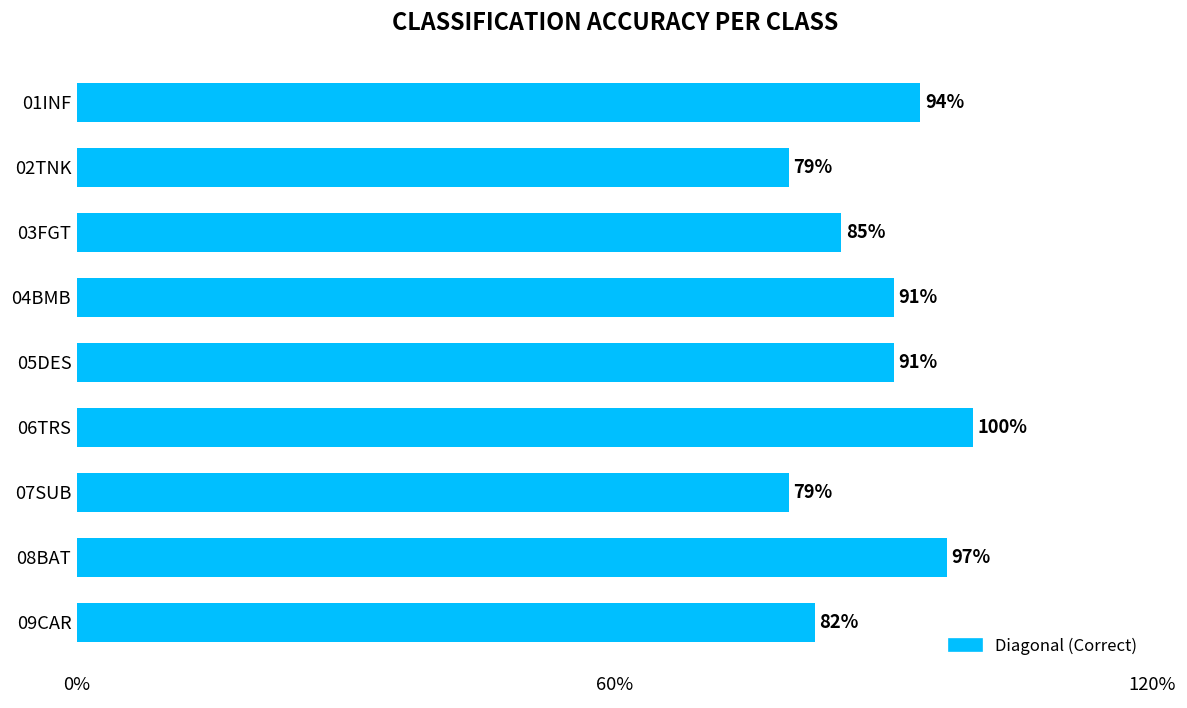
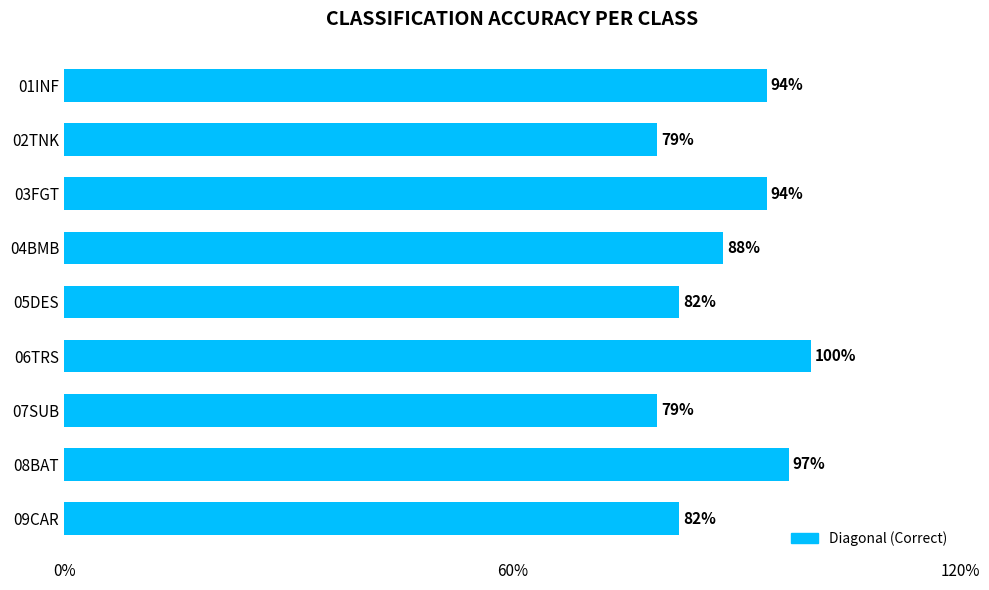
  {
    "01INF": "94%",
    "02TNK": "79%",
-   "03FGT": "85%",
-   "04BMB": "91%",
-   "05DES": "91%",
+   "03FGT": "94%",
+   "04BMB": "88%",
+   "05DES": "82%",
    "06TRS": "100%",
    "07SUB": "79%",
    "08BAT": "97%",
    "09CAR": "82%"
  }
